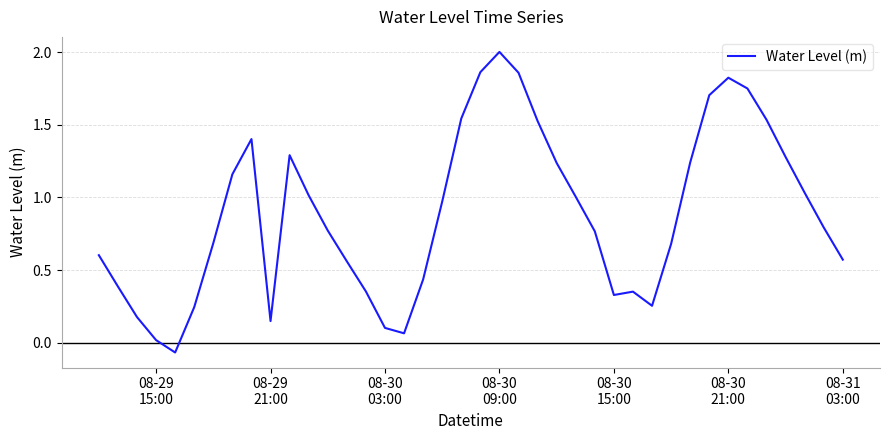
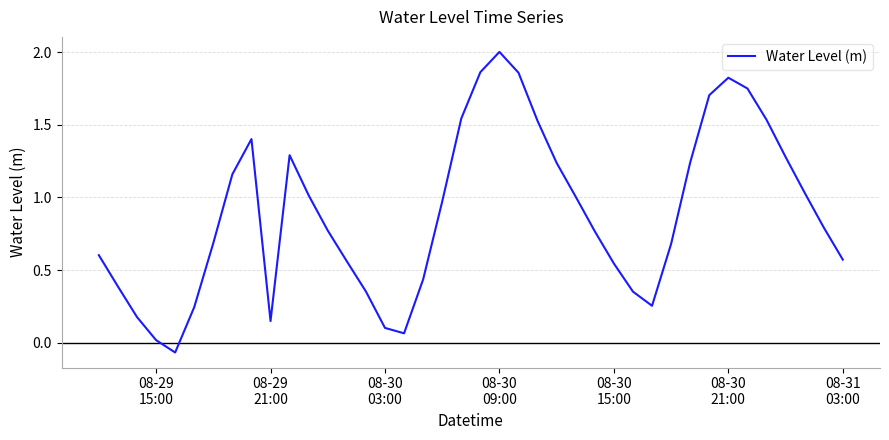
  {
    "08-29 15:00": 0.02,
    "08-29 21:00": 0.15,
    "08-30 03:00": 0.10,
    "08-30 09:00": 2.00,
-   "08-30 15:00": 0.33,
+   "08-30 15:00": 0.54,
    "08-30 21:00": 1.83,
    "08-31 03:00": 0.57
  }
